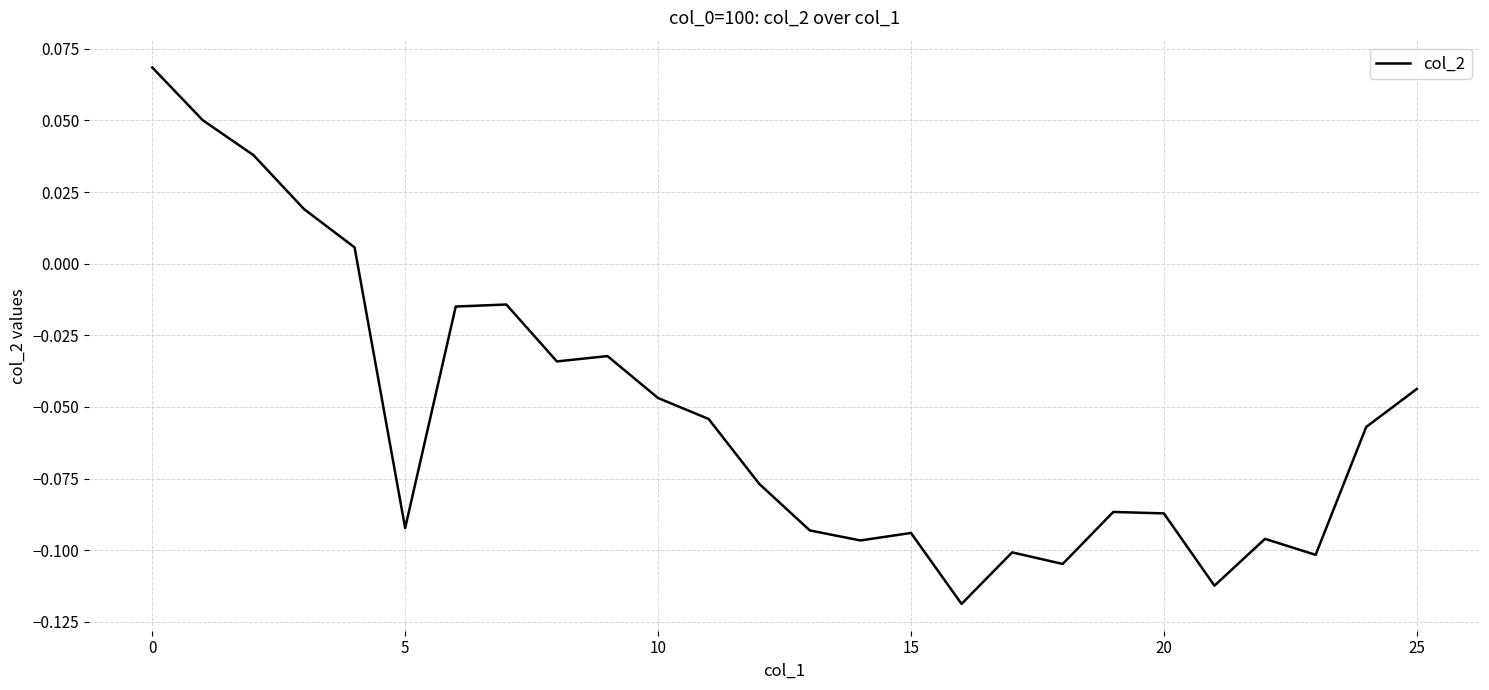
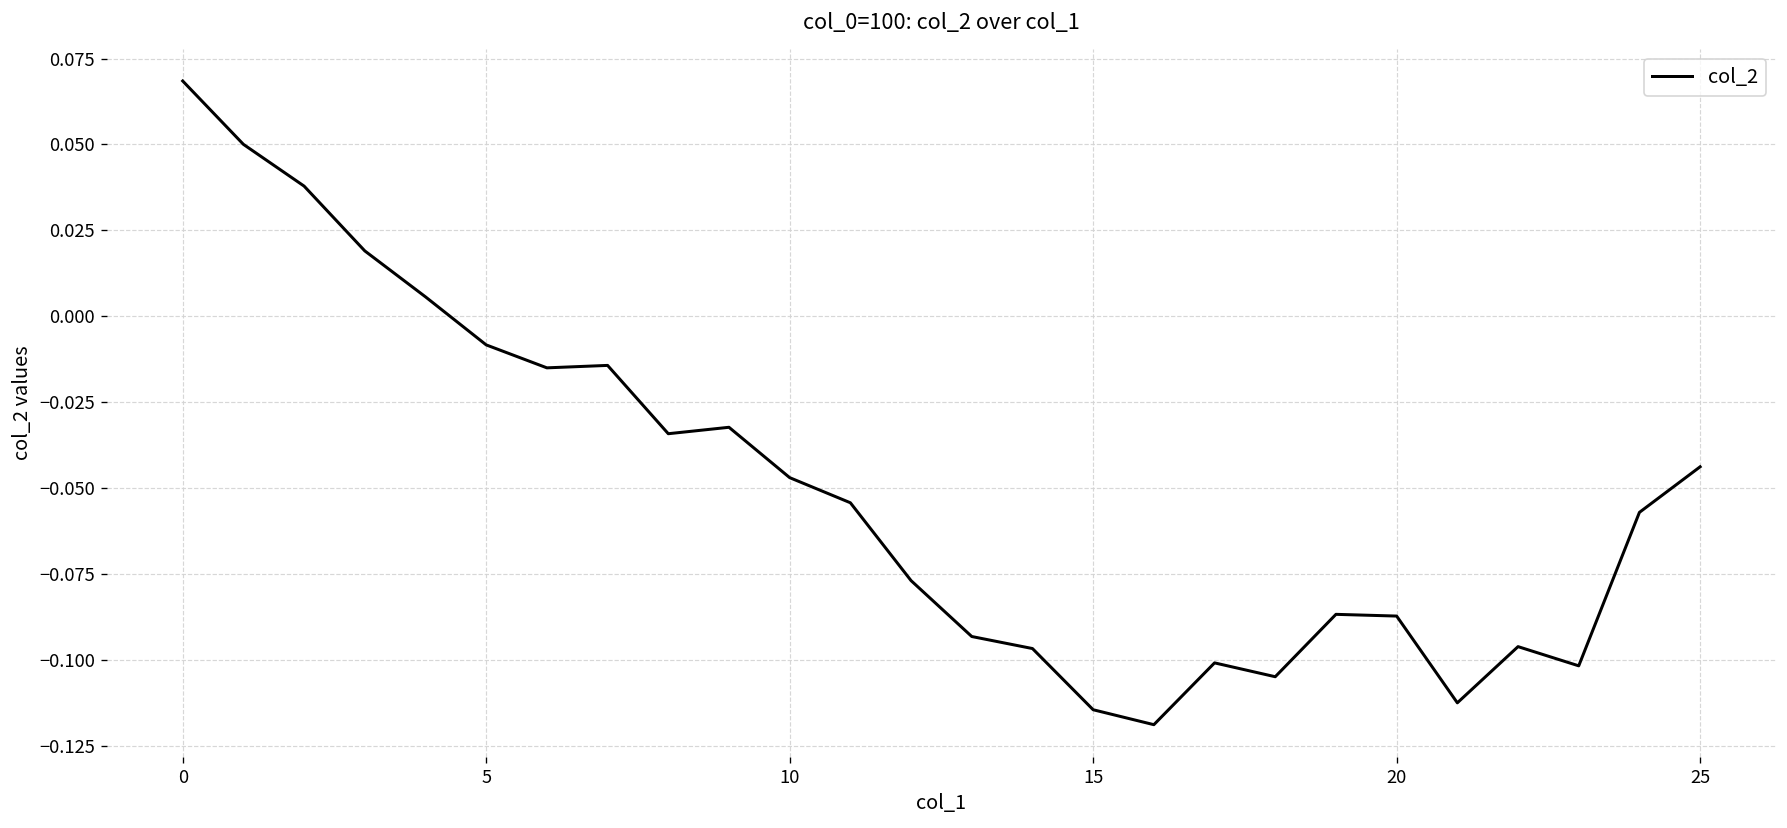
  {
    "0": 0.068,
-   "5": -0.092,
+   "5": -0.008,
    "10": -0.047,
-   "15": -0.094,
+   "15": -0.114,
    "20": -0.087,
    "25": -0.044
  }
